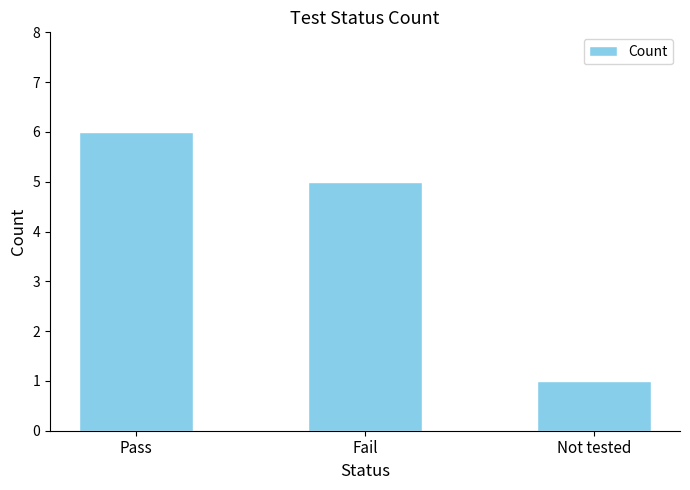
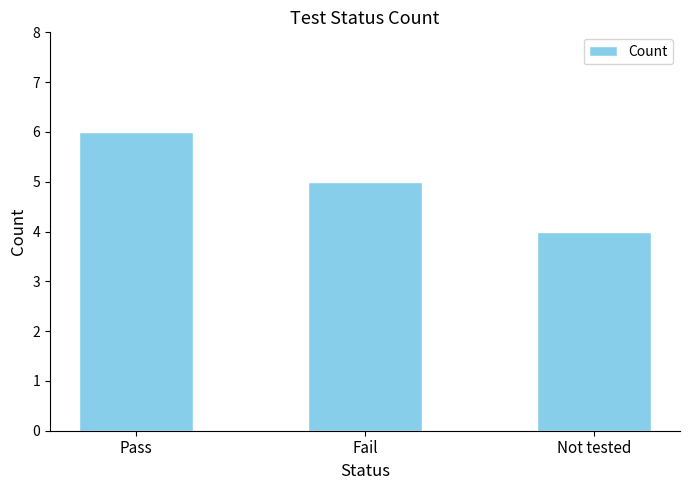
  {
    "Pass": 6,
    "Fail": 5,
-   "Not tested": 1
+   "Not tested": 4
  }
